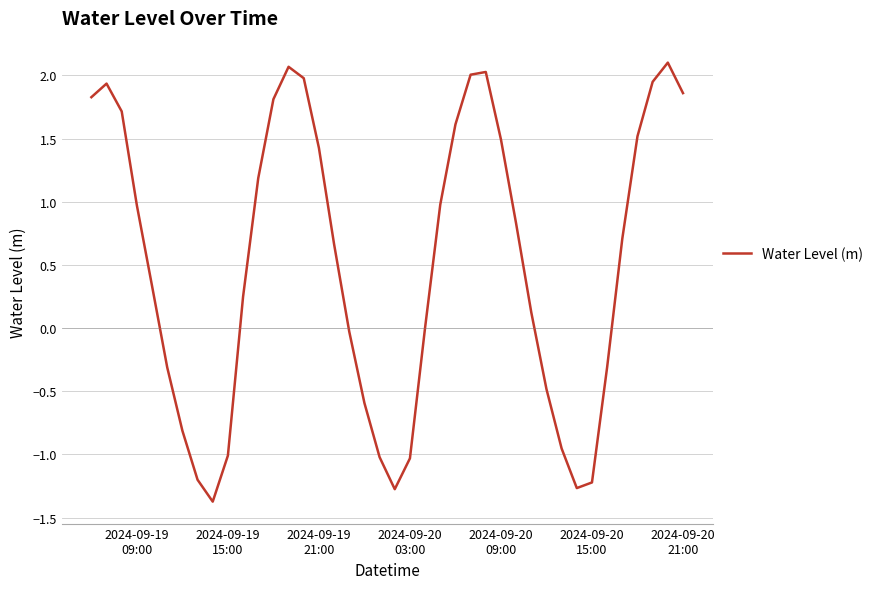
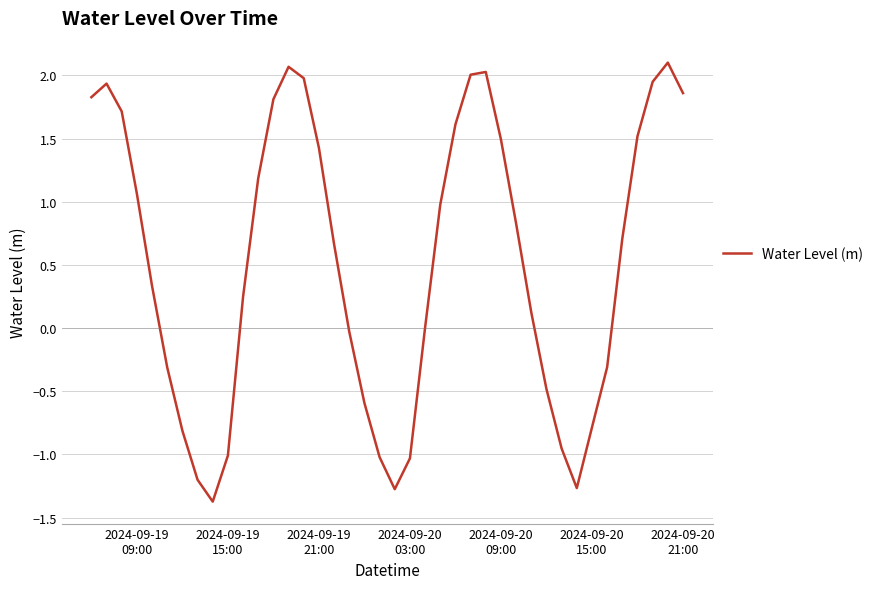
  {
-   "2024-09-19 09:00": 0.97,
+   "2024-09-19 09:00": 1.06,
    "2024-09-19 15:00": -1.01,
    "2024-09-19 21:00": 1.43,
    "2024-09-20 03:00": -1.03,
    "2024-09-20 09:00": 1.49,
-   "2024-09-20 15:00": -1.22,
+   "2024-09-20 15:00": -0.79,
    "2024-09-20 21:00": 1.86
  }
